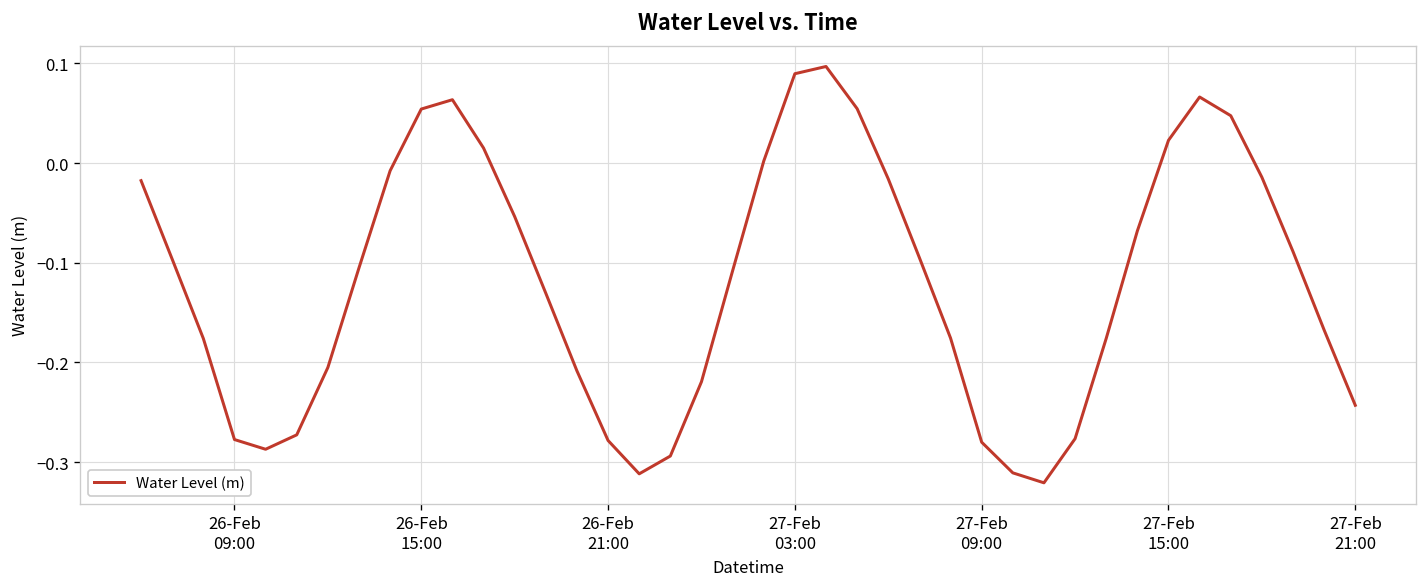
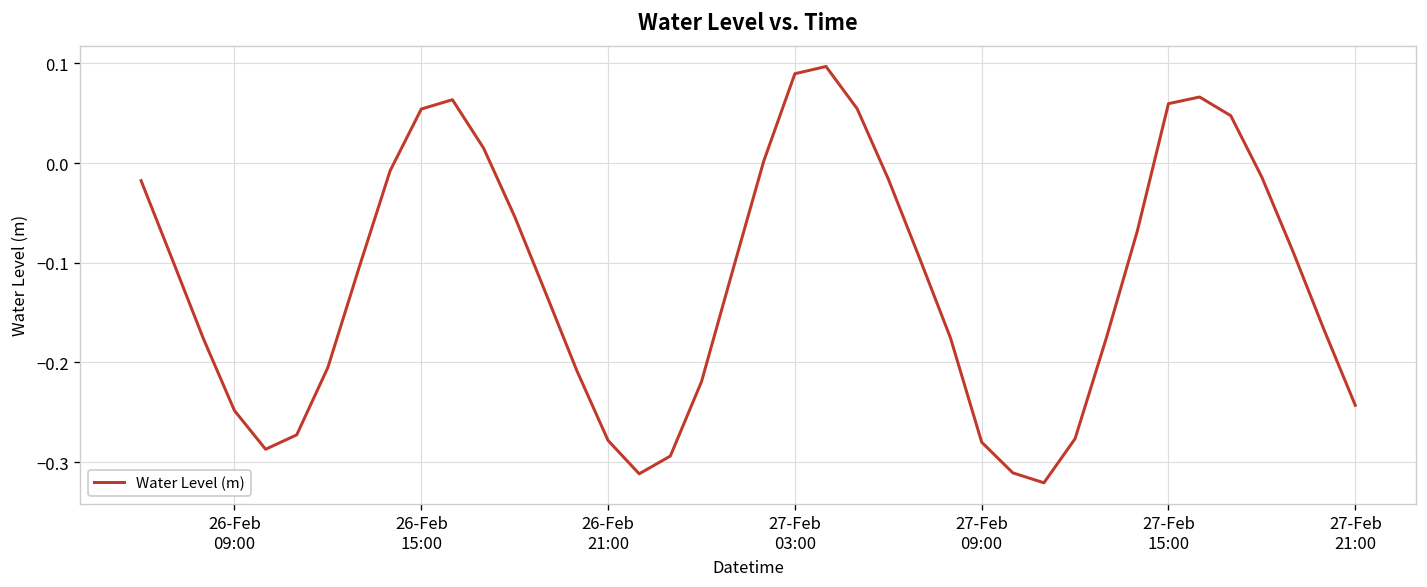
  {
-   "26-Feb 09:00": -0.28,
+   "26-Feb 09:00": -0.25,
    "26-Feb 15:00": 0.05,
    "26-Feb 21:00": -0.28,
    "27-Feb 03:00": 0.09,
    "27-Feb 09:00": -0.28,
-   "27-Feb 15:00": 0.02,
+   "27-Feb 15:00": 0.06,
    "27-Feb 21:00": -0.24
  }
